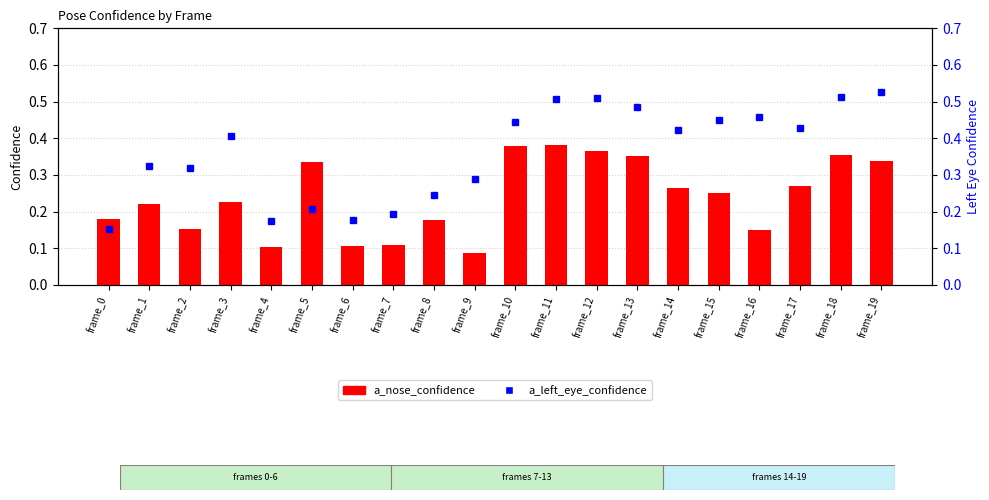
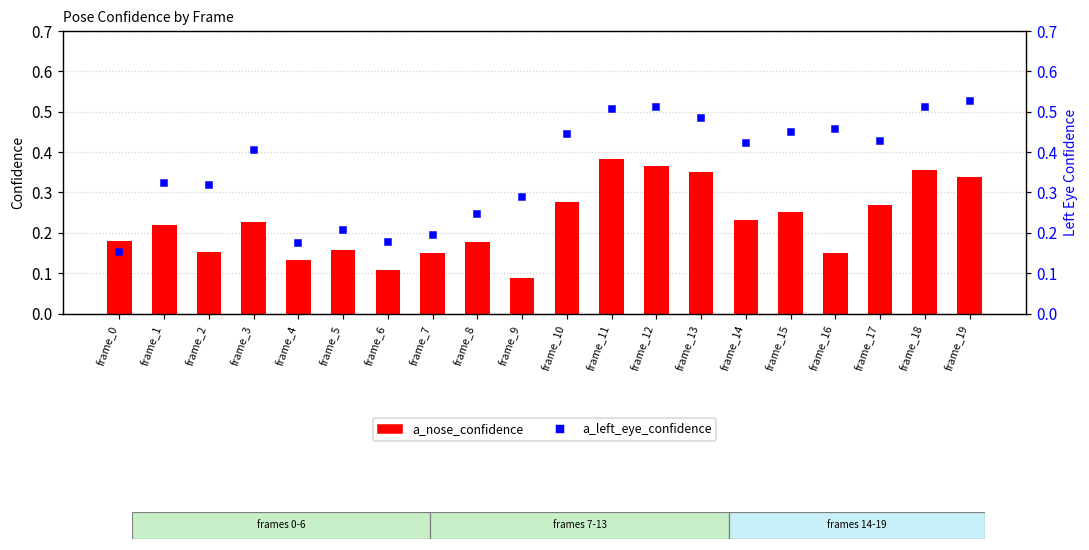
  {
    "a_nose_confidence": {
      "frame_0": 0.18,
      "frame_1": 0.22,
      "frame_2": 0.15,
      "frame_3": 0.23,
-     "frame_4": 0.10,
-     "frame_5": 0.34,
+     "frame_4": 0.13,
+     "frame_5": 0.16,
      "frame_6": 0.11,
-     "frame_7": 0.11,
+     "frame_7": 0.15,
      "frame_8": 0.18,
      "frame_9": 0.09,
-     "frame_10": 0.38,
+     "frame_10": 0.28,
      "frame_11": 0.38,
      "frame_12": 0.36,
      "frame_13": 0.35,
-     "frame_14": 0.27,
+     "frame_14": 0.23,
      "frame_15": 0.25,
      "frame_16": 0.15,
      "frame_17": 0.27,
      "frame_18": 0.36,
      "frame_19": 0.34
    }
  }
